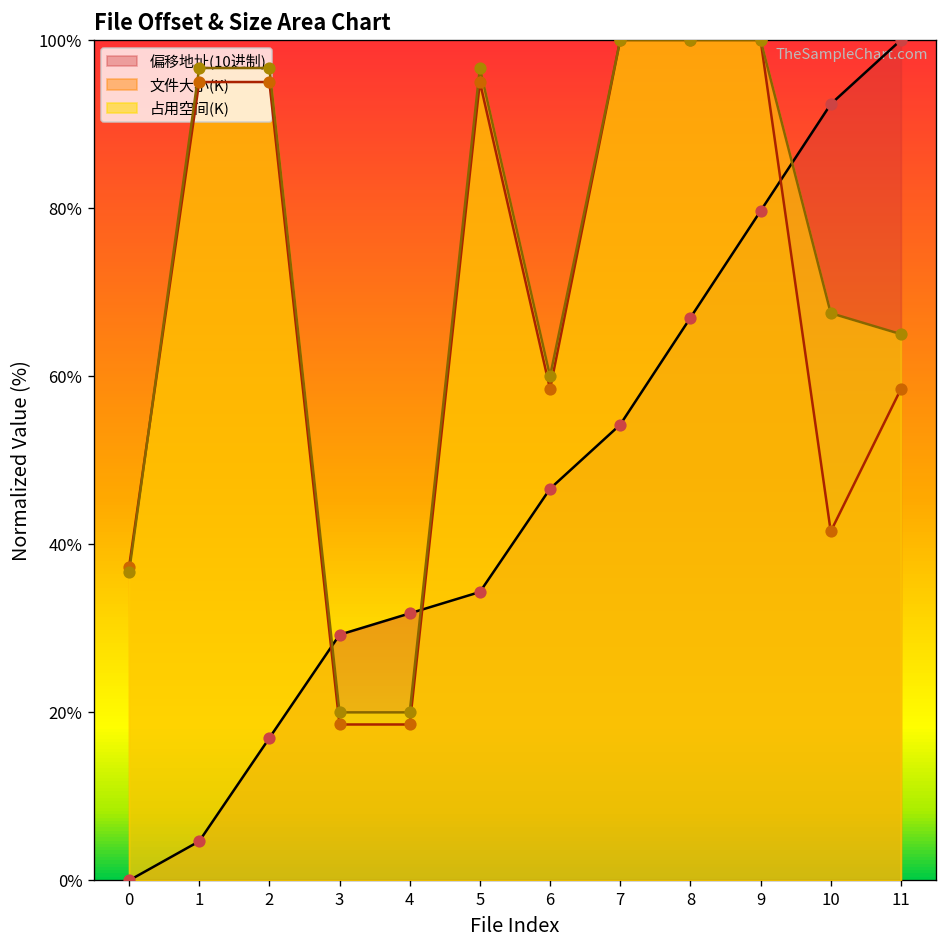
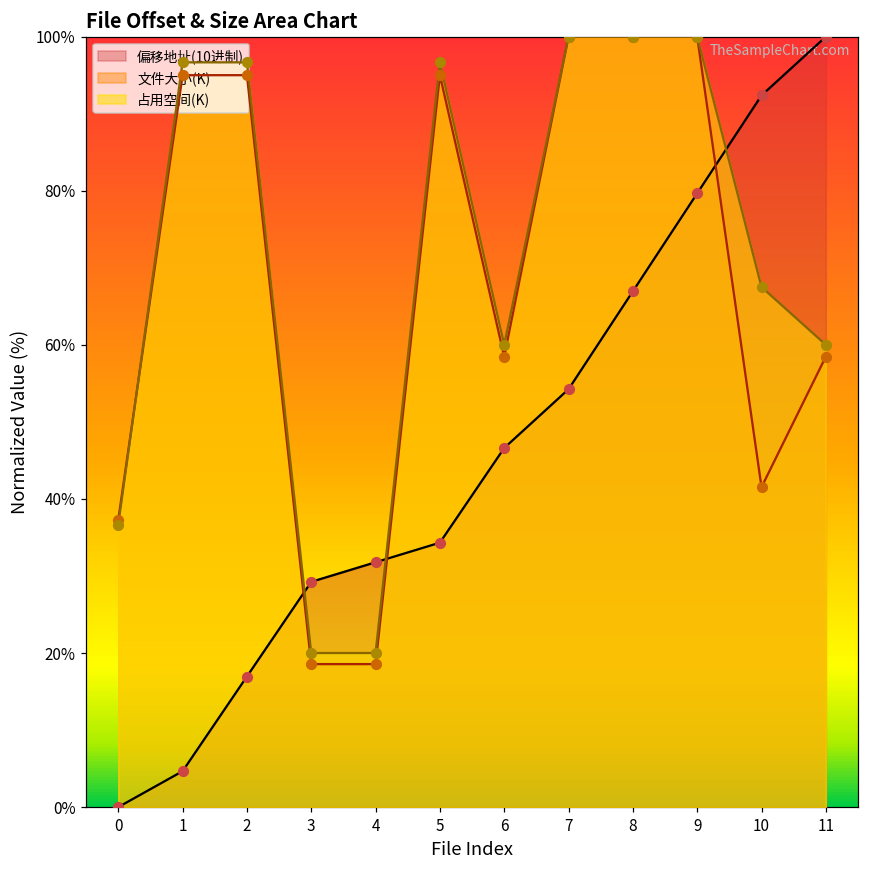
  {
    "偏移地址(10进制)": {
      "0": "0%",
      "1": "5%",
      "2": "17%",
      "3": "29%",
      "4": "32%",
      "5": "34%",
      "6": "47%",
      "7": "54%",
      "8": "67%",
      "9": "80%",
      "10": "92%",
      "11": "100%"
    },
    "文件大小(K)": {
      "0": "37%",
      "3": "19%",
      "4": "19%",
      "5": "95%",
      "6": "58%",
      "10": "42%",
      "11": "58%"
    },
    "占用空间(K)": {
      "0": "37%",
      "3": "20%",
      "4": "20%",
      "5": "97%",
      "6": "60%",
      "10": "68%",
-     "11": "65%"
+     "11": "60%"
    }
  }
